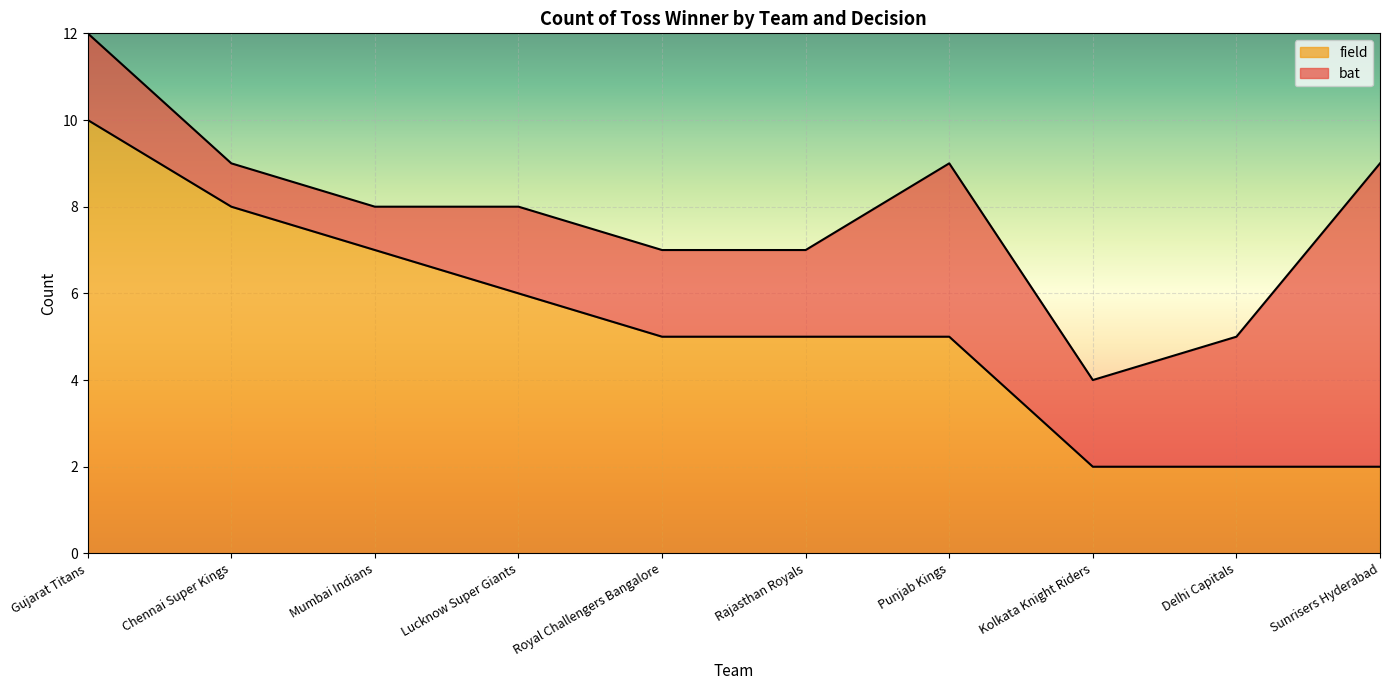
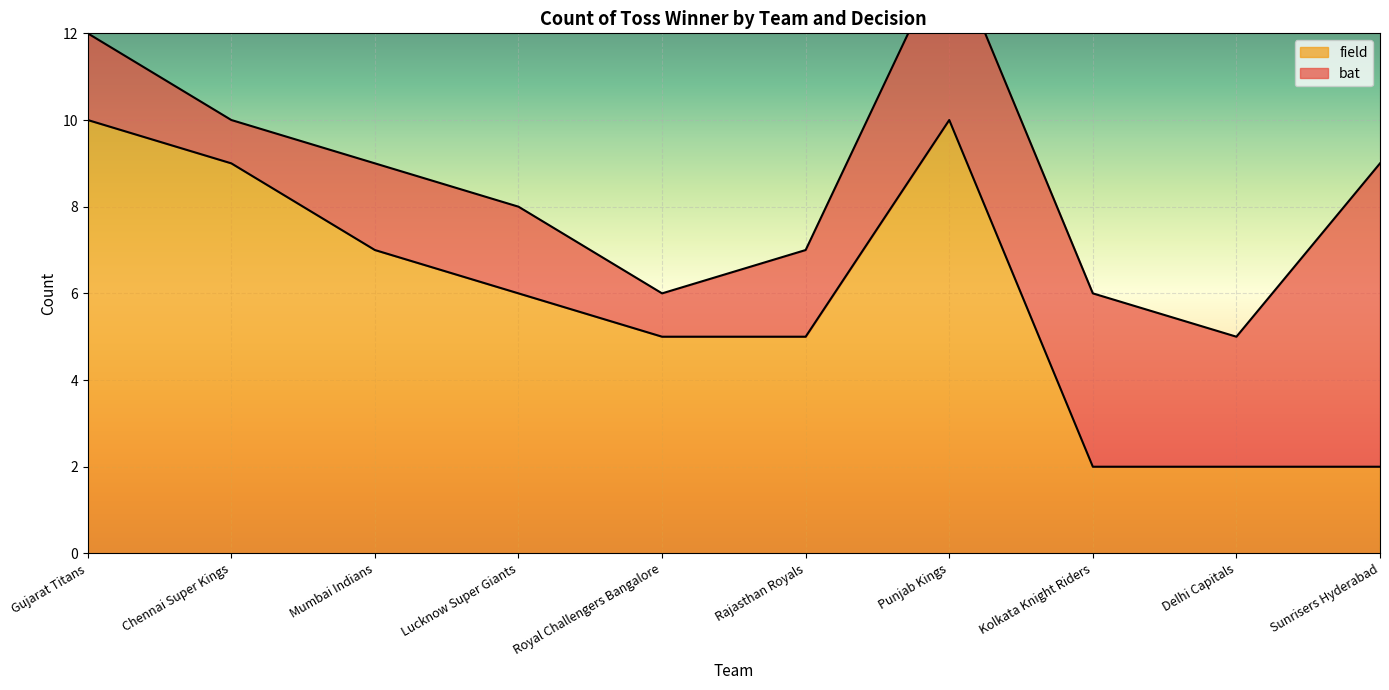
  {
    "field": {
      "Gujarat Titans": 10,
-     "Chennai Super Kings": 8,
+     "Chennai Super Kings": 9,
      "Mumbai Indians": 7,
      "Lucknow Super Giants": 6,
      "Royal Challengers Bangalore": 5,
      "Rajasthan Royals": 5,
-     "Punjab Kings": 5,
+     "Punjab Kings": 10,
      "Kolkata Knight Riders": 2,
      "Delhi Capitals": 2,
      "Sunrisers Hyderabad": 2
    },
    "bat": {
      "Gujarat Titans": 2,
      "Chennai Super Kings": 1,
-     "Mumbai Indians": 1,
+     "Mumbai Indians": 2,
      "Lucknow Super Giants": 2,
-     "Royal Challengers Bangalore": 2,
+     "Royal Challengers Bangalore": 1,
      "Rajasthan Royals": 2,
-     "Kolkata Knight Riders": 2,
+     "Kolkata Knight Riders": 4,
      "Delhi Capitals": 3,
      "Sunrisers Hyderabad": 7
    }
  }
